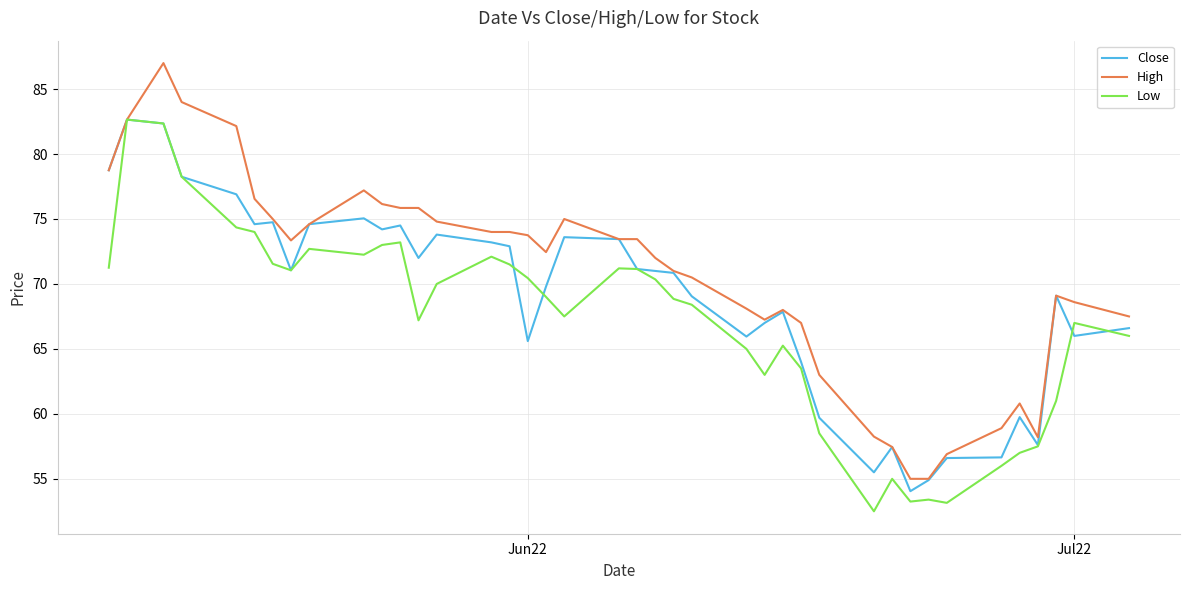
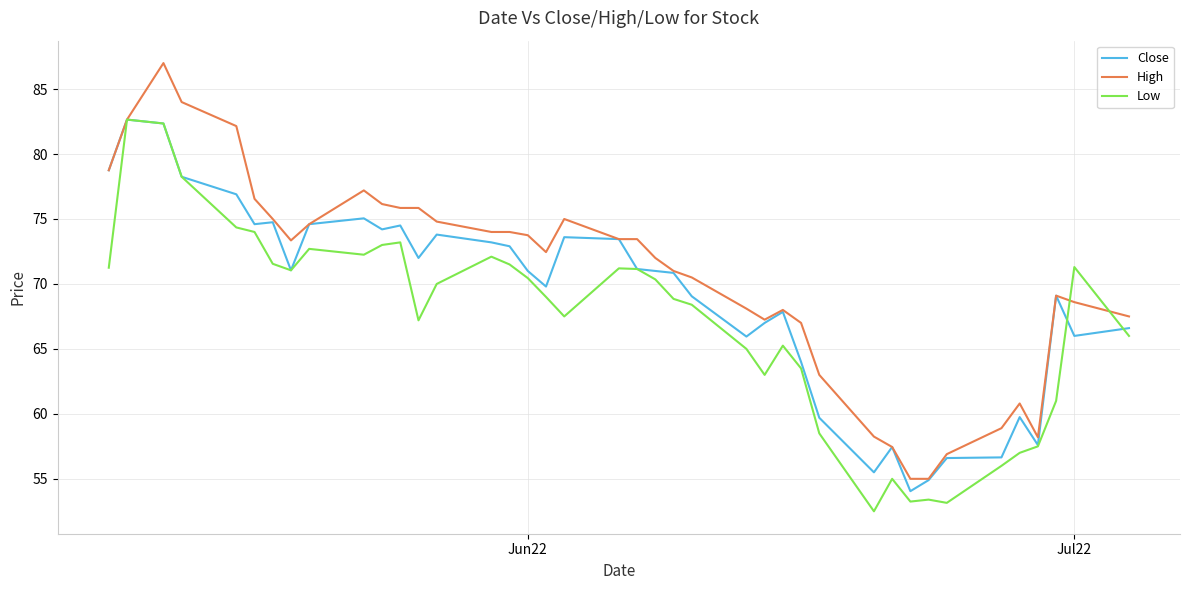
  {
    "Close": {
-     "Jun22": 65.6,
+     "Jun22": 71.0,
      "Jul22": 66.0
    },
    "High": {
      "Jun22": 73.8,
      "Jul22": 68.6
    },
    "Low": {
      "Jun22": 70.5,
-     "Jul22": 67.0
+     "Jul22": 71.3
    }
  }
